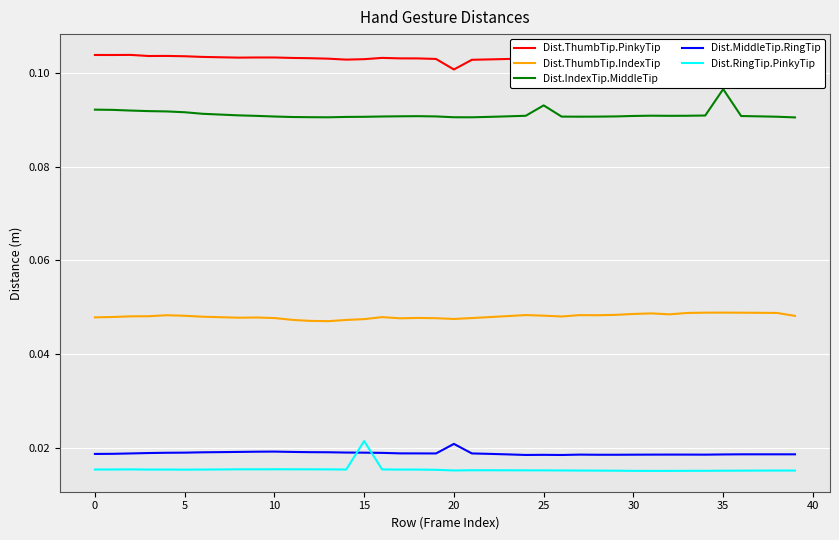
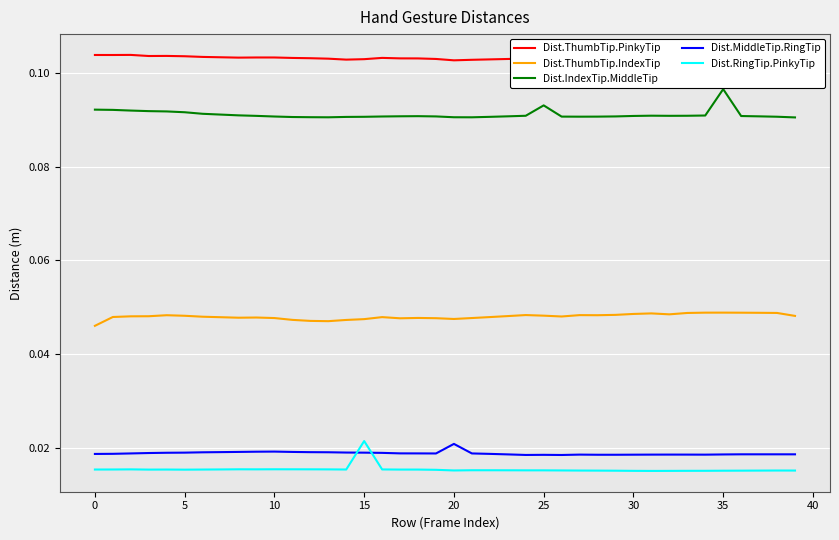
  {
    "Dist.ThumbTip.PinkyTip": {
      "0": 0.104,
      "5": 0.103,
      "10": 0.103,
      "15": 0.103,
-     "20": 0.101
+     "20": 0.103
    },
    "Dist.ThumbTip.IndexTip": {
-     "0": 0.048,
+     "0": 0.046,
      "5": 0.048,
      "10": 0.048,
      "15": 0.047,
      "20": 0.048,
      "25": 0.048,
      "30": 0.049,
      "35": 0.049
    },
    "Dist.IndexTip.MiddleTip": {
      "0": 0.092,
      "5": 0.092,
      "10": 0.091,
      "15": 0.091,
      "20": 0.090,
      "25": 0.093,
      "30": 0.091,
      "35": 0.096
    },
    "Dist.MiddleTip.RingTip": {
      "0": 0.019,
      "5": 0.019,
      "10": 0.019,
      "15": 0.019,
      "20": 0.021,
      "25": 0.019,
      "30": 0.019,
      "35": 0.019
    },
    "Dist.RingTip.PinkyTip": {
      "0": 0.015,
      "5": 0.015,
      "10": 0.016,
      "15": 0.022,
      "20": 0.015,
      "25": 0.015,
      "30": 0.015,
      "35": 0.015
    }
  }
